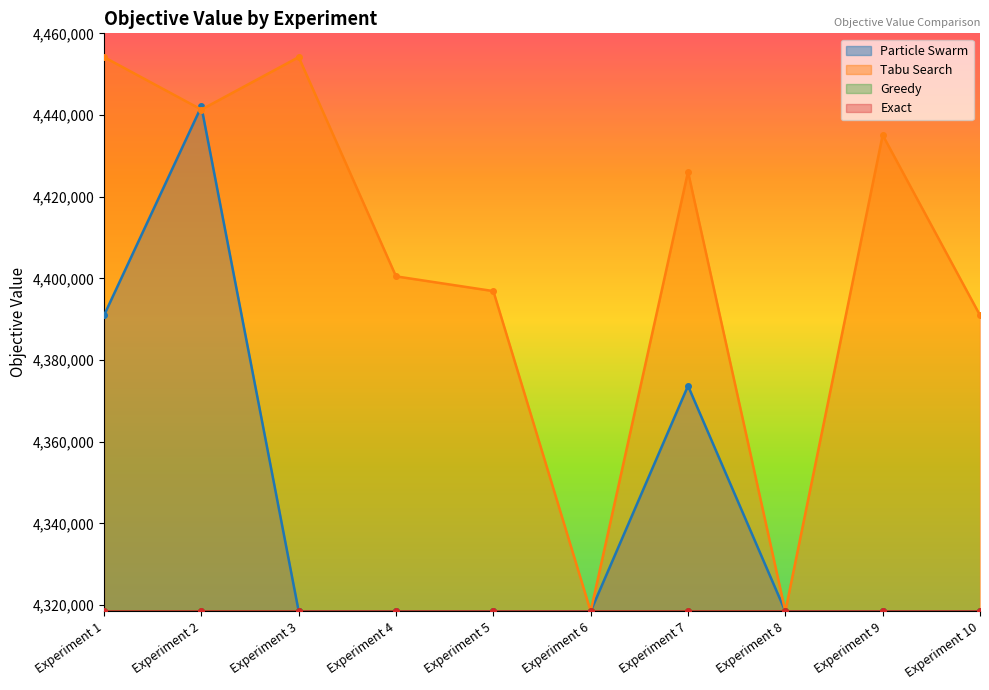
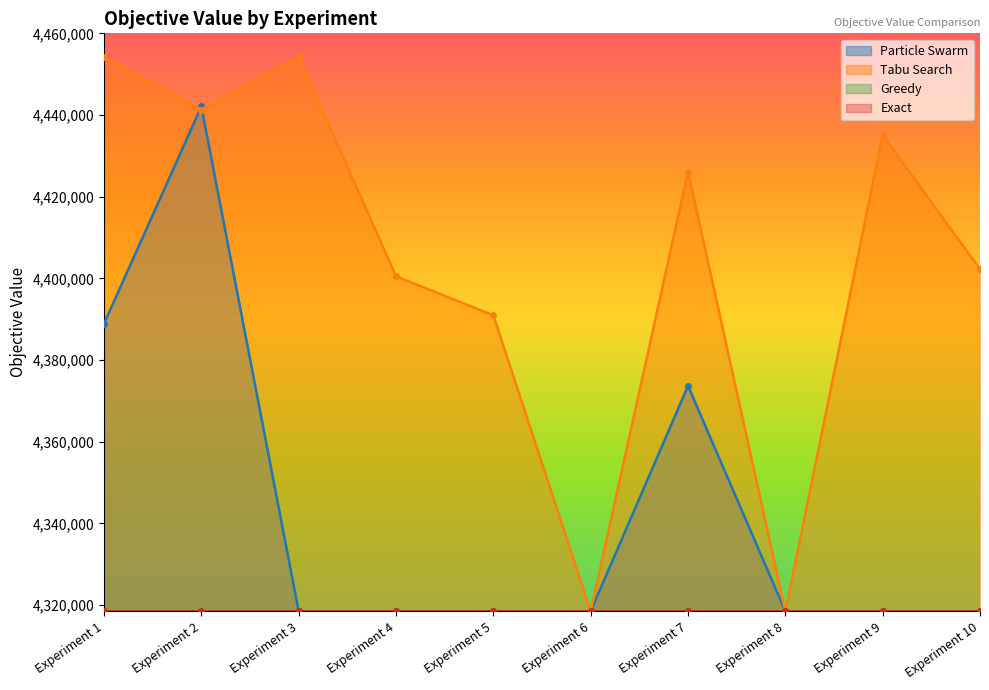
  {
    "Particle Swarm": {
-     "Experiment 1": "4,391,000",
+     "Experiment 1": "4,389,000",
      "Experiment 2": "4,442,000",
      "Experiment 7": "4,374,000"
    },
    "Tabu Search": {
      "Experiment 1": "4,454,000",
      "Experiment 2": "4,441,000",
      "Experiment 3": "4,454,000",
      "Experiment 4": "4,400,000",
-     "Experiment 5": "4,397,000",
+     "Experiment 5": "4,391,000",
      "Experiment 7": "4,426,000",
      "Experiment 9": "4,435,000",
-     "Experiment 10": "4,391,000"
+     "Experiment 10": "4,402,000"
    },
    "Exact": {
      "Experiment 1": "4,318,000",
      "Experiment 2": "4,318,000",
      "Experiment 7": "4,318,000"
    }
  }
